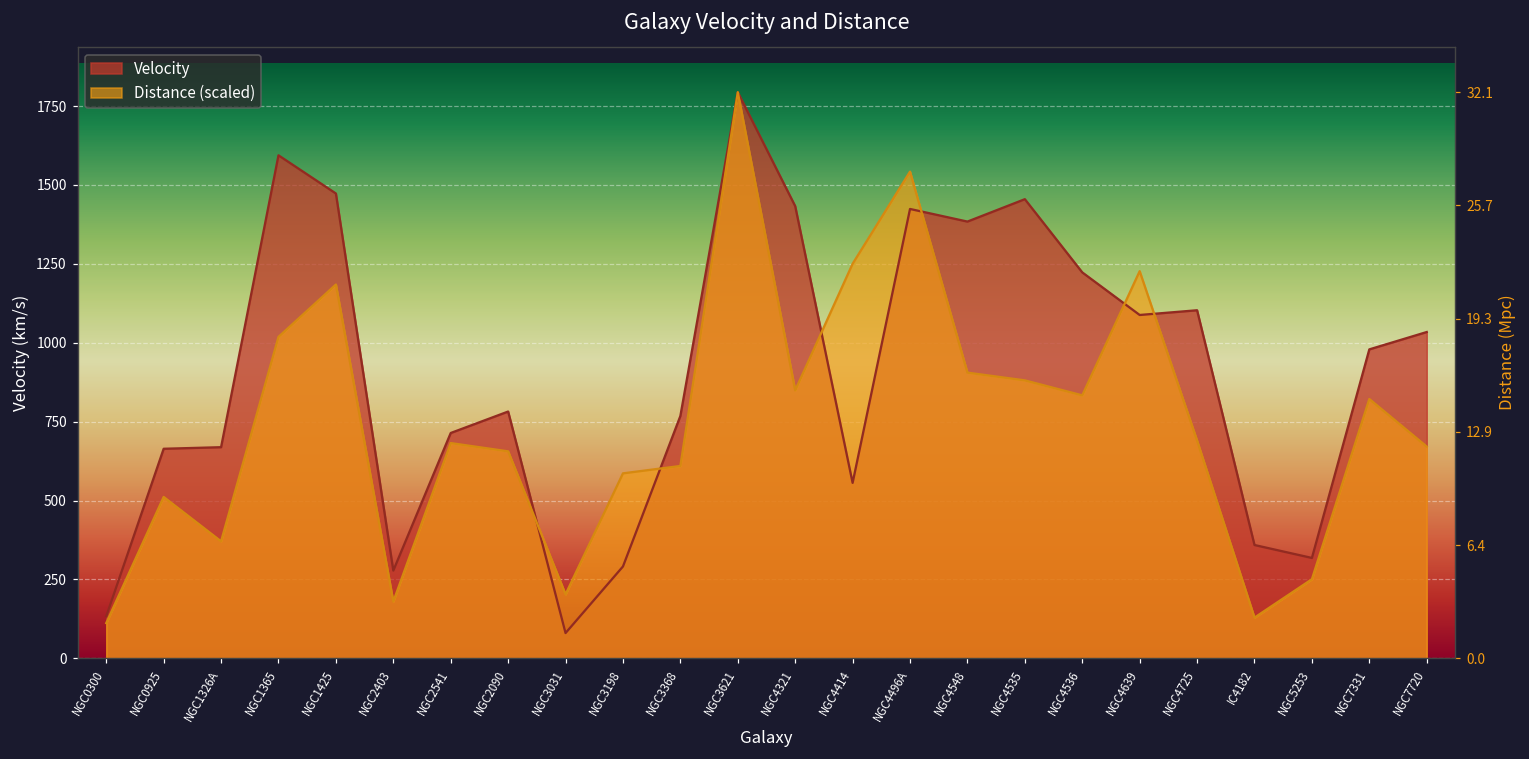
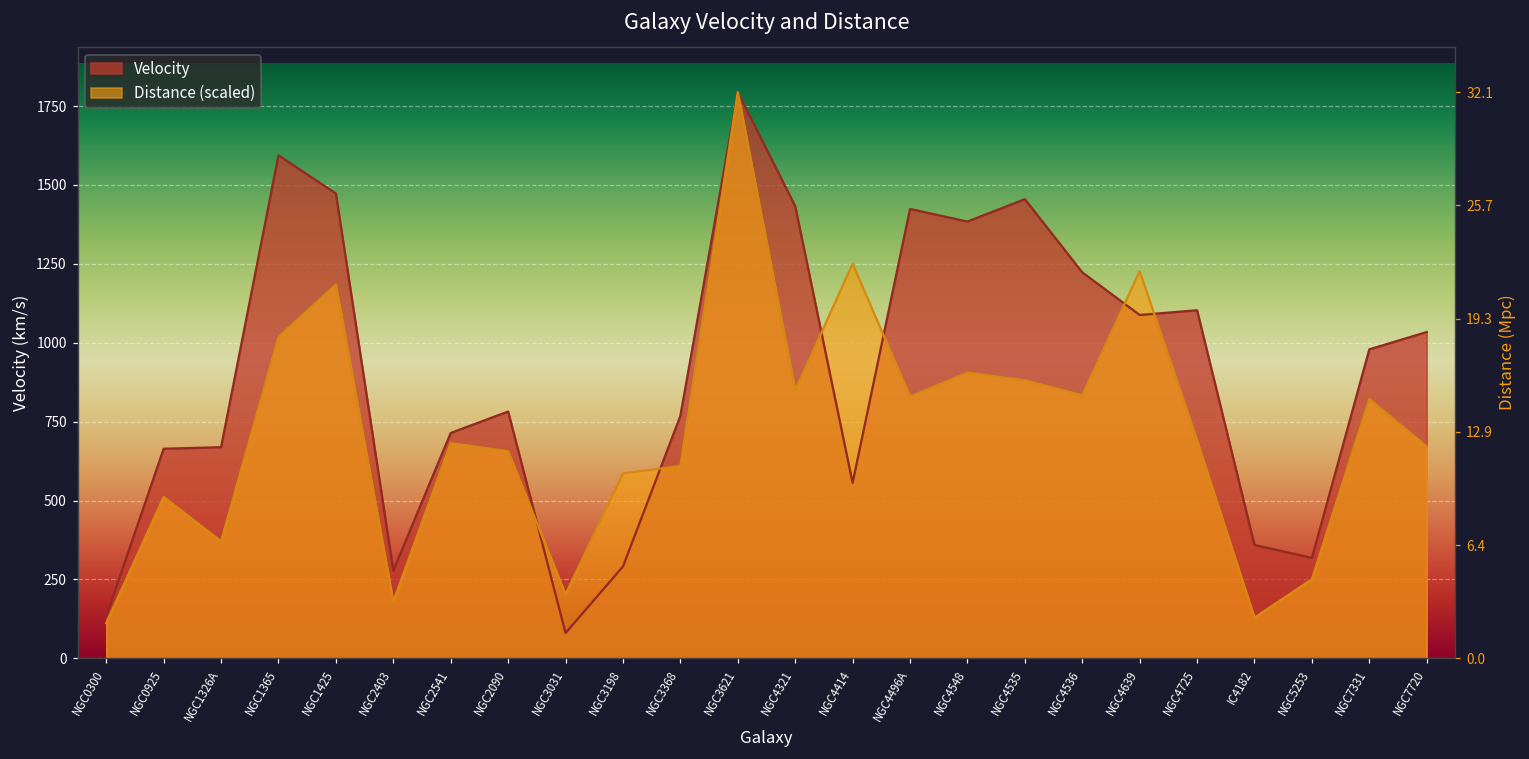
  {
    "Velocity": {
      "NGC0300": 130,
      "NGC0925": 660,
      "NGC1326A": 670,
      "NGC1365": 1590,
      "NGC1425": 1470,
      "NGC2403": 280,
      "NGC2541": 710,
      "NGC2090": 780,
      "NGC3031": 80,
      "NGC3198": 290,
      "NGC3368": 770,
      "NGC4321": 1430,
      "NGC4414": 560,
      "NGC4496A": 1420,
      "NGC4548": 1380,
      "NGC4535": 1460,
      "NGC4536": 1220,
      "NGC4639": 1090,
      "NGC4725": 1100,
      "IC4182": 360,
      "NGC5253": 320,
      "NGC7331": 980,
      "NGC7720": 1030
    },
    "Distance (scaled)": {
      "NGC0300": 110,
      "NGC0925": 510,
      "NGC1326A": 370,
      "NGC1365": 1020,
      "NGC1425": 1180,
      "NGC2403": 180,
      "NGC2541": 680,
      "NGC2090": 660,
      "NGC3031": 200,
      "NGC3198": 590,
      "NGC3368": 610,
      "NGC4321": 850,
      "NGC4414": 1250,
-     "NGC4496A": 1540,
+     "NGC4496A": 830,
      "NGC4548": 910,
      "NGC4535": 880,
      "NGC4536": 830,
      "NGC4639": 1230,
      "NGC4725": 690,
      "IC4182": 130,
      "NGC5253": 250,
      "NGC7331": 820,
      "NGC7720": 670
    }
  }
